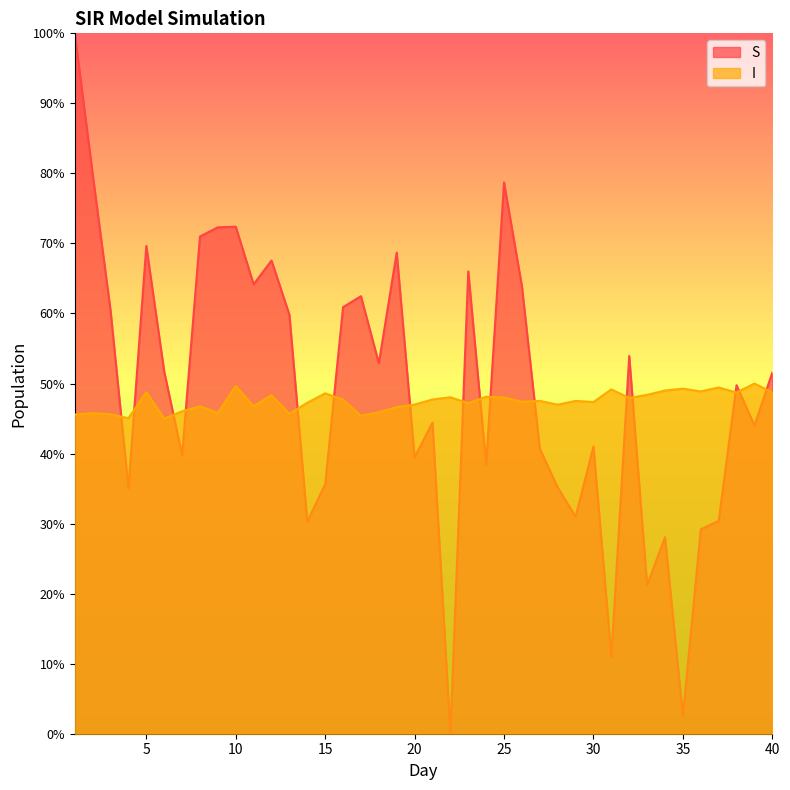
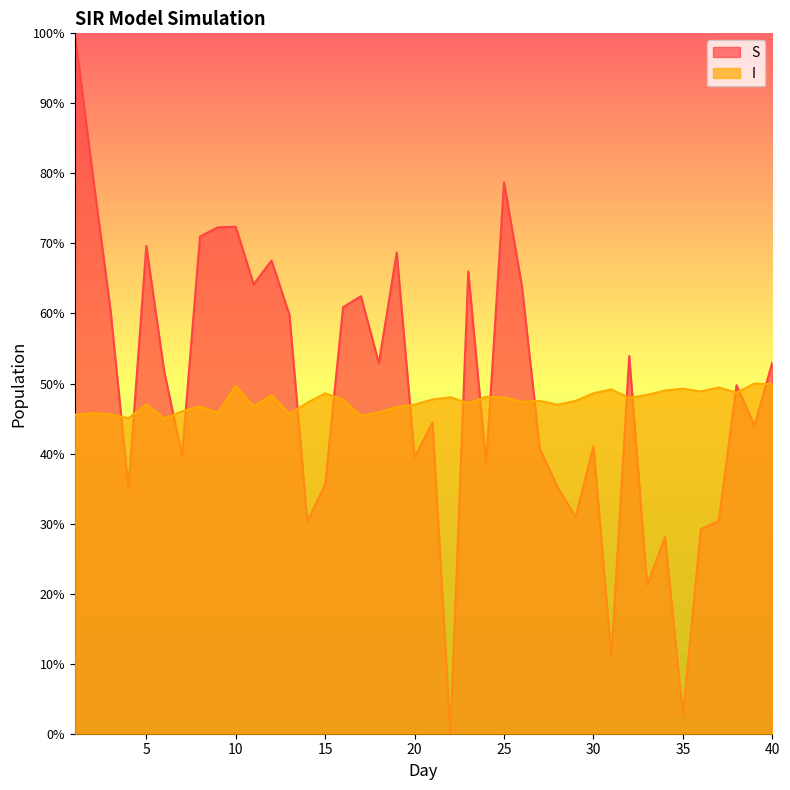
  {
    "S": {
      "5": "70%",
      "10": "72%",
      "15": "36%",
      "20": "39%",
      "25": "79%",
      "30": "41%",
      "35": "3%",
-     "40": "52%"
+     "40": "53%"
    },
    "I": {
-     "5": "49%",
+     "5": "47%",
      "10": "50%",
      "15": "49%",
      "20": "47%",
      "25": "48%",
-     "30": "47%",
+     "30": "49%",
      "35": "49%",
-     "40": "49%"
+     "40": "50%"
    }
  }
